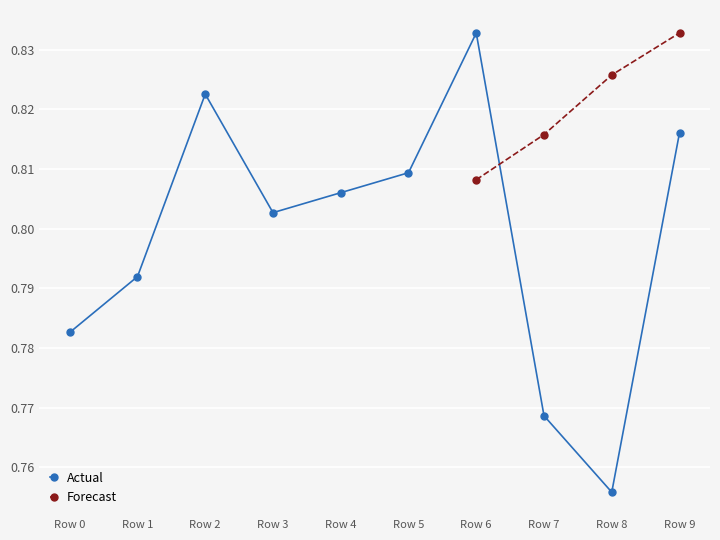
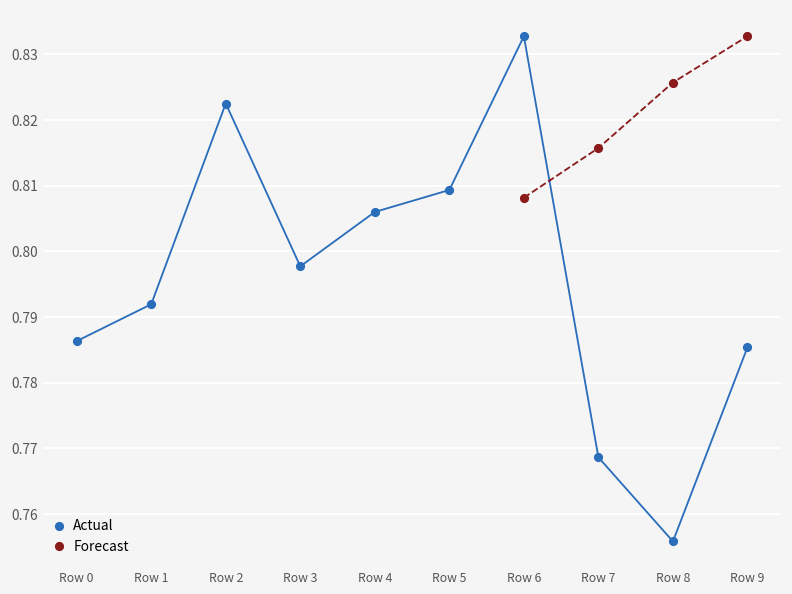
  {
    "Actual": {
-     "Row 0": 0.783,
+     "Row 0": 0.786,
      "Row 1": 0.792,
      "Row 2": 0.823,
-     "Row 3": 0.803,
+     "Row 3": 0.798,
      "Row 4": 0.806,
      "Row 5": 0.809,
      "Row 6": 0.833,
      "Row 7": 0.769,
      "Row 8": 0.756,
-     "Row 9": 0.816
+     "Row 9": 0.785
    },
    "Forecast": {
      "Row 6": 0.808,
      "Row 7": 0.816,
      "Row 8": 0.826,
      "Row 9": 0.833
    }
  }
